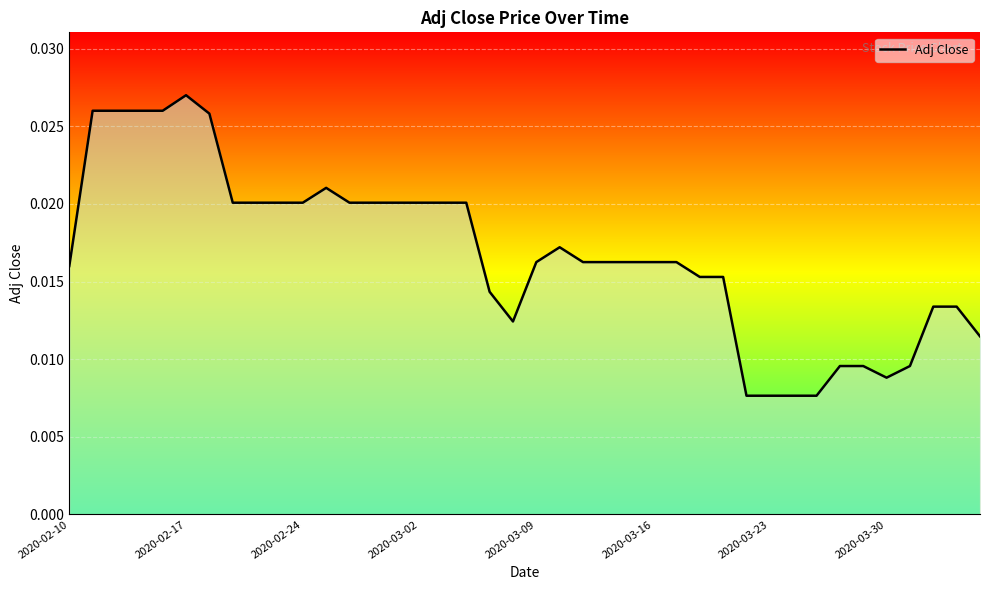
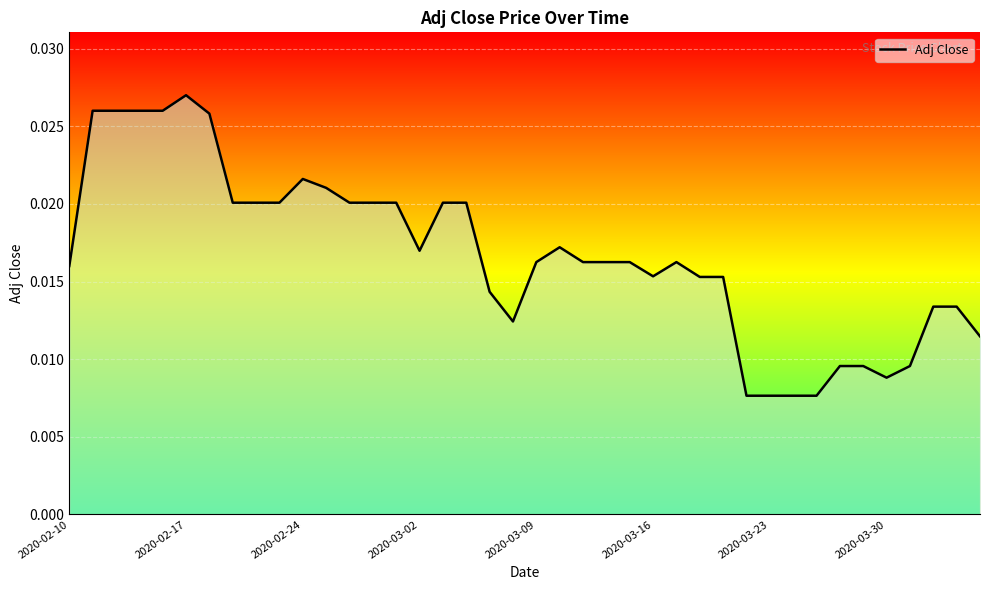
  {
    "2020-02-10": 0.0160,
    "2020-02-17": 0.0270,
-   "2020-02-24": 0.0201,
-   "2020-03-02": 0.0201,
+   "2020-02-24": 0.0216,
+   "2020-03-02": 0.0170,
    "2020-03-09": 0.0163,
-   "2020-03-16": 0.0163,
+   "2020-03-16": 0.0153,
    "2020-03-23": 0.0076,
    "2020-03-30": 0.0088
  }
